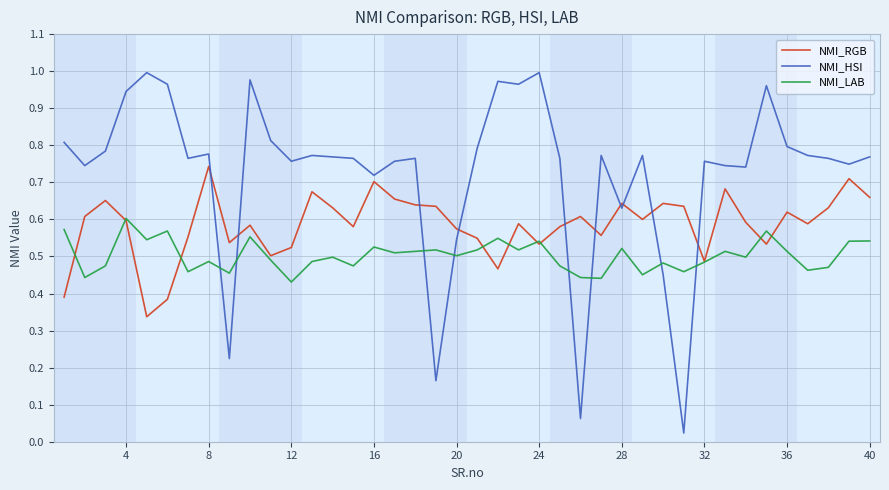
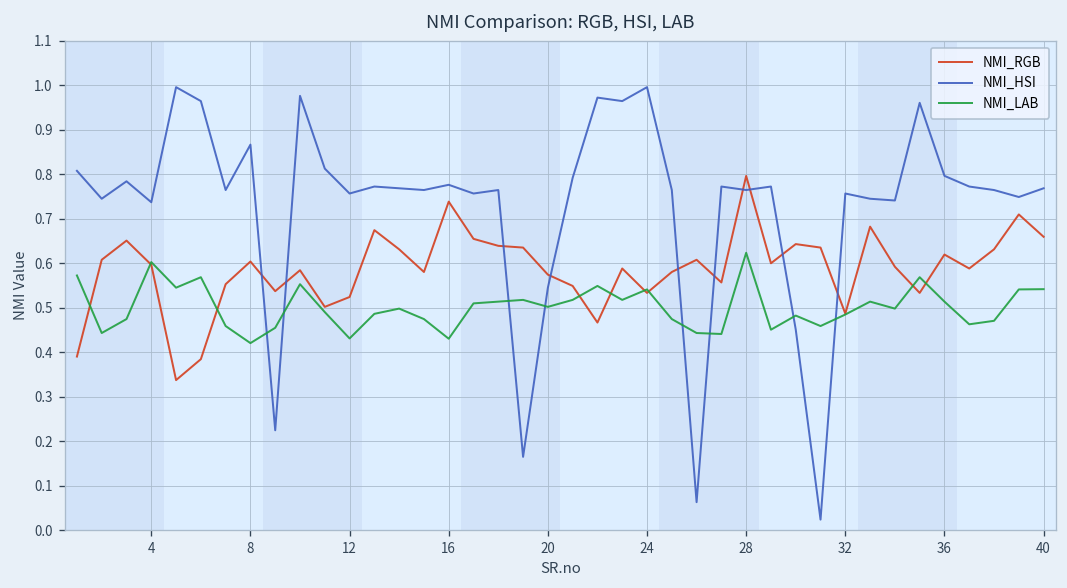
  {
    "NMI_RGB": {
-     "8": 0.74,
+     "8": 0.60,
      "12": 0.52,
-     "16": 0.70,
+     "16": 0.74,
      "20": 0.57,
      "24": 0.53,
-     "28": 0.64,
+     "28": 0.80,
      "36": 0.62,
      "40": 0.66
    },
    "NMI_HSI": {
-     "4": 0.95,
-     "8": 0.78,
+     "4": 0.74,
+     "8": 0.87,
      "12": 0.76,
-     "16": 0.72,
+     "16": 0.78,
      "20": 0.55,
      "24": 1.00,
-     "28": 0.63,
+     "28": 0.76,
      "32": 0.76,
      "36": 0.80,
      "40": 0.77
    },
    "NMI_LAB": {
-     "8": 0.49,
+     "8": 0.42,
      "12": 0.43,
-     "16": 0.53,
+     "16": 0.43,
      "20": 0.50,
      "24": 0.54,
-     "28": 0.52,
+     "28": 0.62,
      "36": 0.51,
      "40": 0.54
    }
  }
